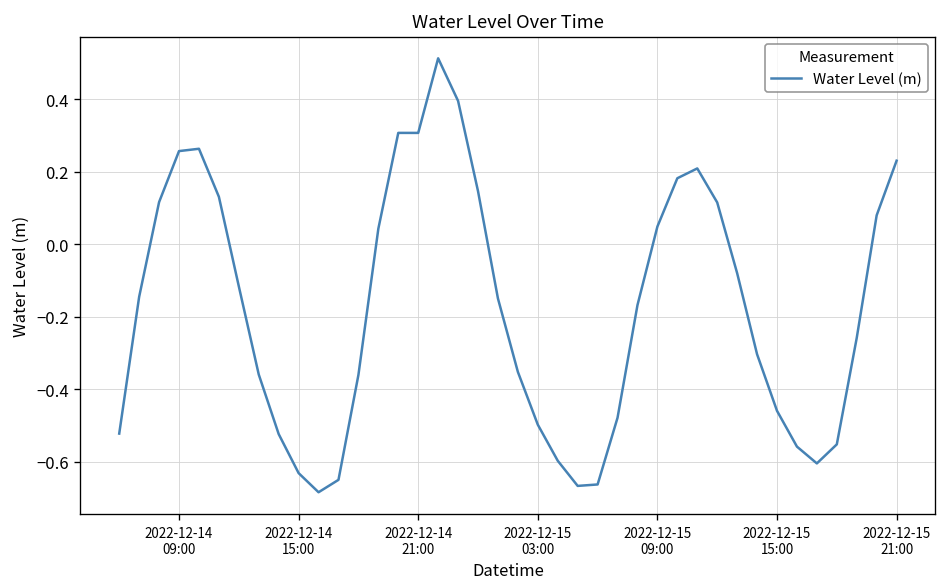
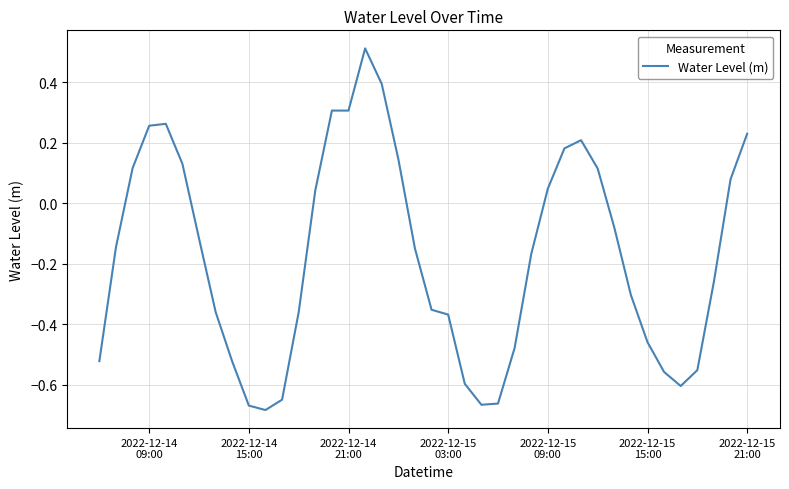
  {
    "2022-12-14 09:00": 0.26,
-   "2022-12-14 15:00": -0.63,
+   "2022-12-14 15:00": -0.67,
    "2022-12-14 21:00": 0.31,
-   "2022-12-15 03:00": -0.50,
+   "2022-12-15 03:00": -0.37,
    "2022-12-15 09:00": 0.05,
    "2022-12-15 15:00": -0.46,
    "2022-12-15 21:00": 0.23
  }
